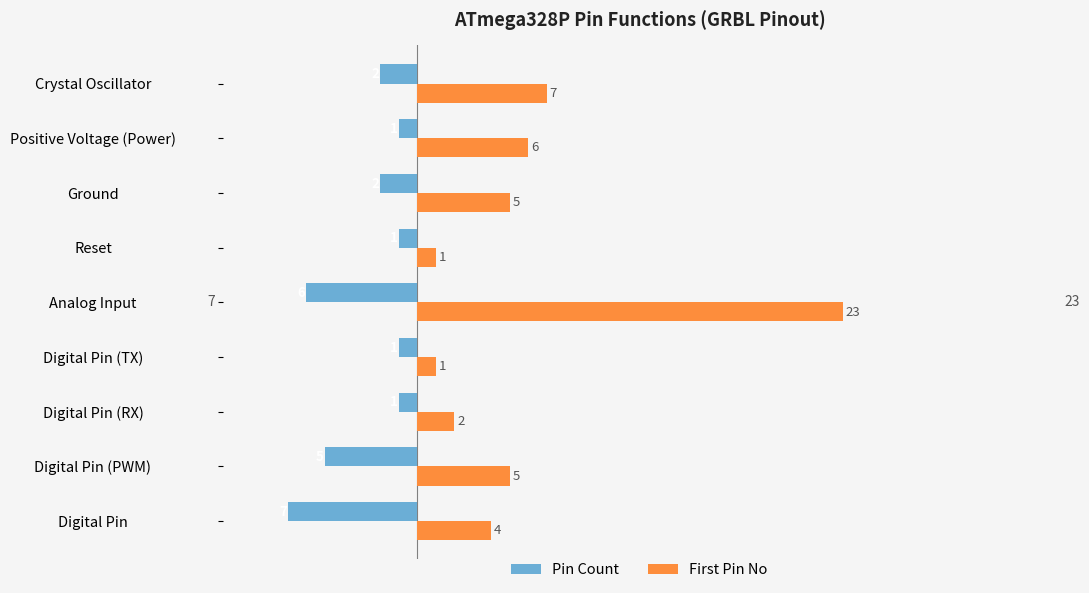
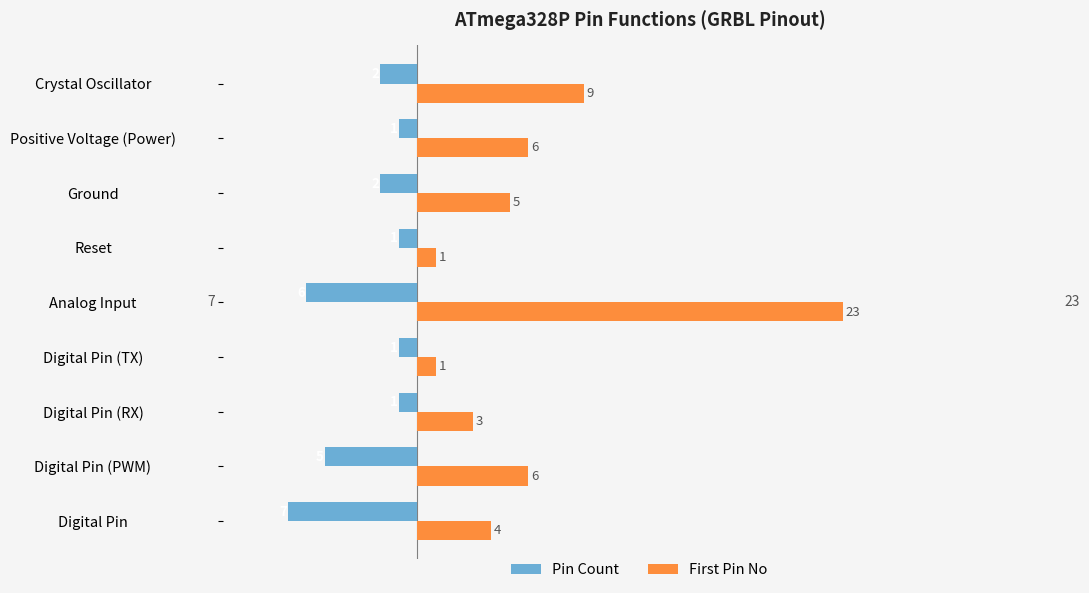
  {
    "First Pin No": {
-     "Crystal Oscillator": 7,
+     "Crystal Oscillator": 9,
      "Positive Voltage (Power)": 6,
      "Ground": 5,
      "Reset": 1,
      "Analog Input": 23,
      "Digital Pin (TX)": 1,
-     "Digital Pin (RX)": 2,
-     "Digital Pin (PWM)": 5,
+     "Digital Pin (RX)": 3,
+     "Digital Pin (PWM)": 6,
      "Digital Pin": 4
    }
  }
